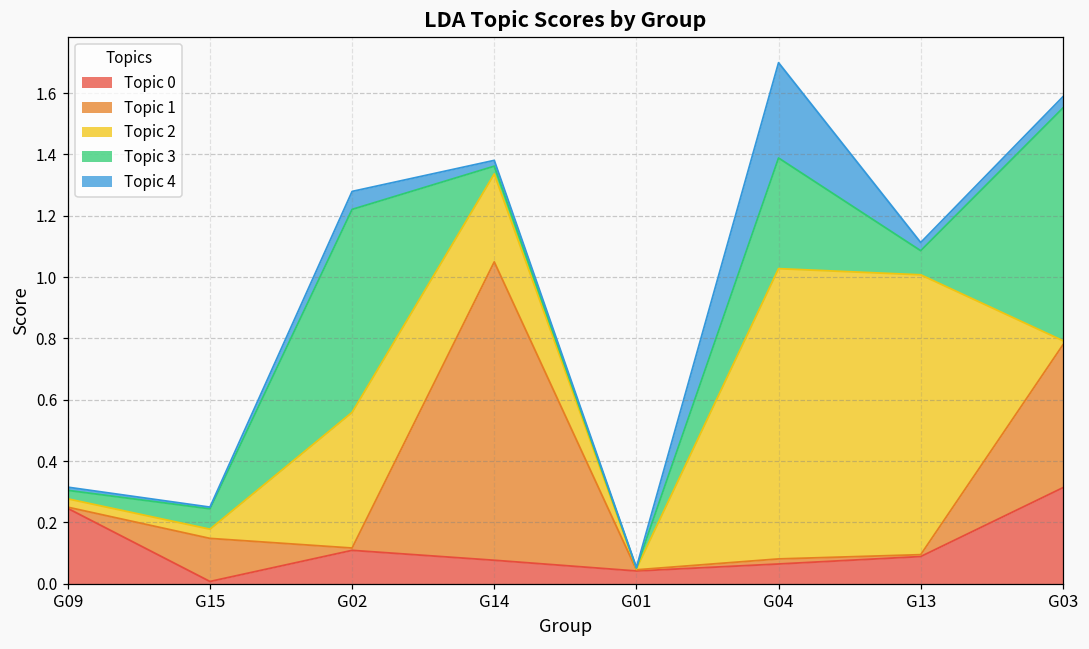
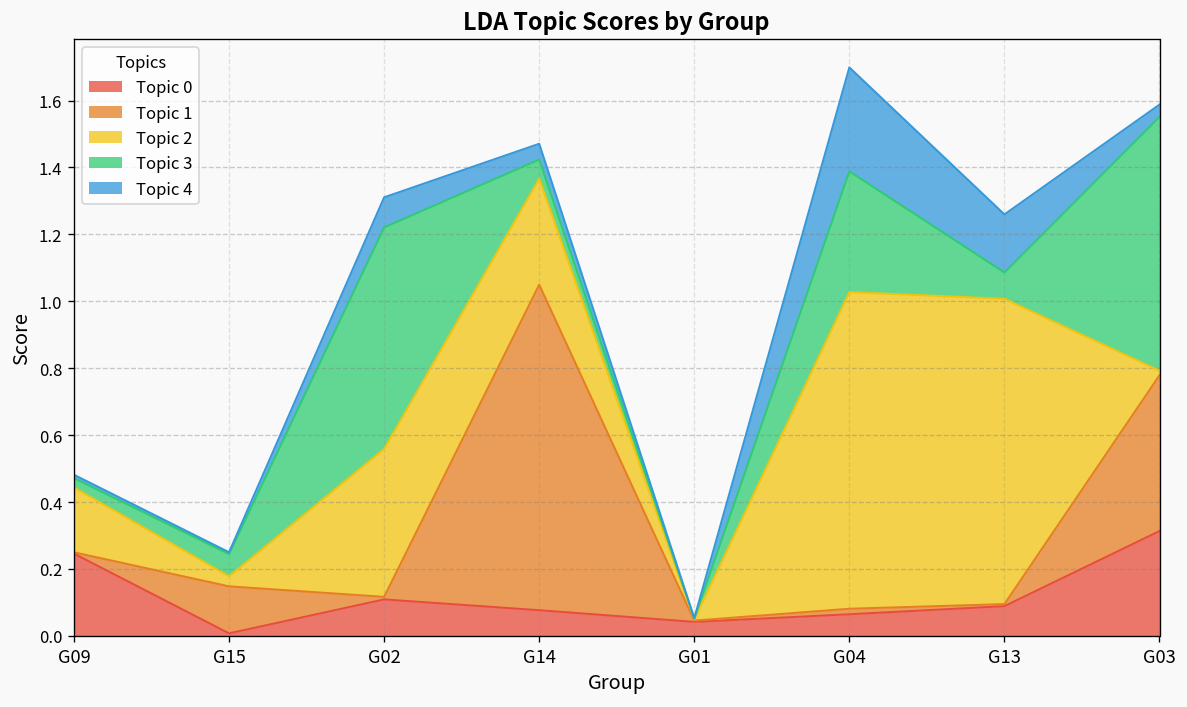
  {
    "Topic 2": {
-     "G09": 0.03,
+     "G09": 0.19,
      "G15": 0.03,
      "G02": 0.44,
-     "G14": 0.29,
+     "G14": 0.32,
      "G04": 0.95,
      "G13": 0.91,
      "G03": 0.01
    },
    "Topic 3": {
      "G09": 0.03,
      "G02": 0.66,
-     "G14": 0.03,
+     "G14": 0.06,
      "G04": 0.36,
      "G13": 0.08,
      "G03": 0.76
    },
    "Topic 4": {
      "G09": 0.01,
-     "G02": 0.06,
-     "G14": 0.02,
+     "G02": 0.09,
+     "G14": 0.05,
      "G04": 0.31,
-     "G13": 0.03,
+     "G13": 0.17,
      "G03": 0.04
    }
  }
